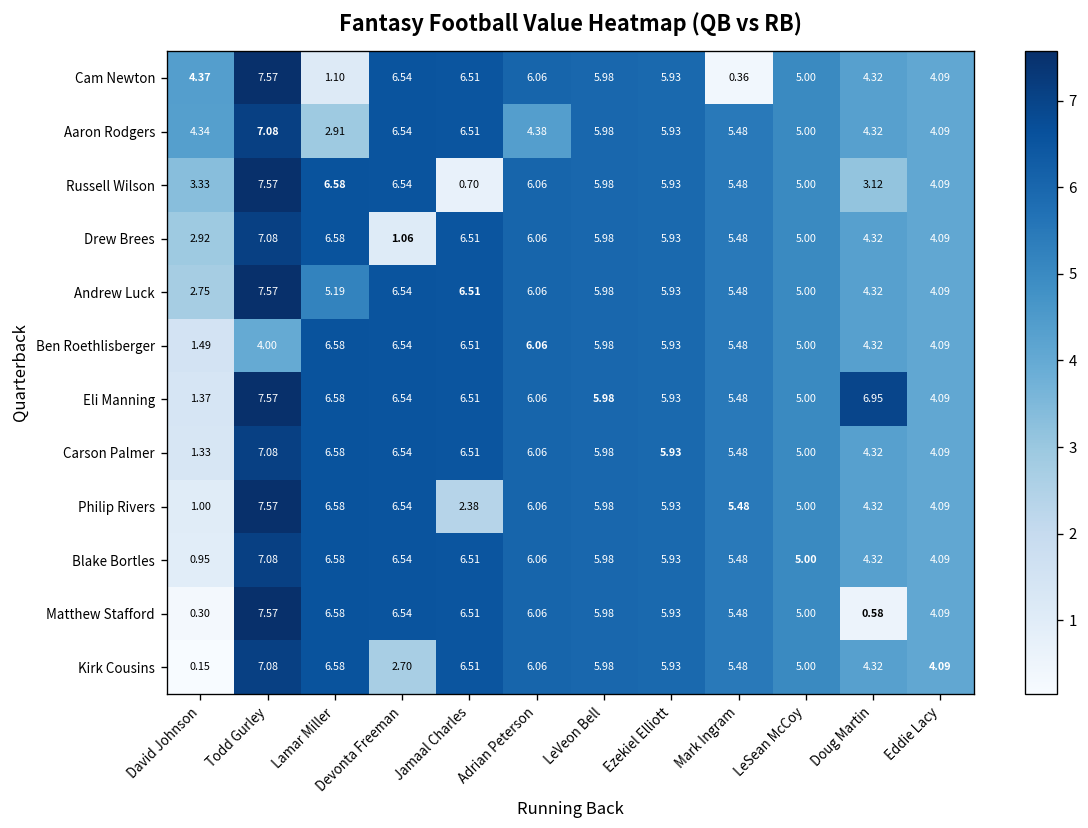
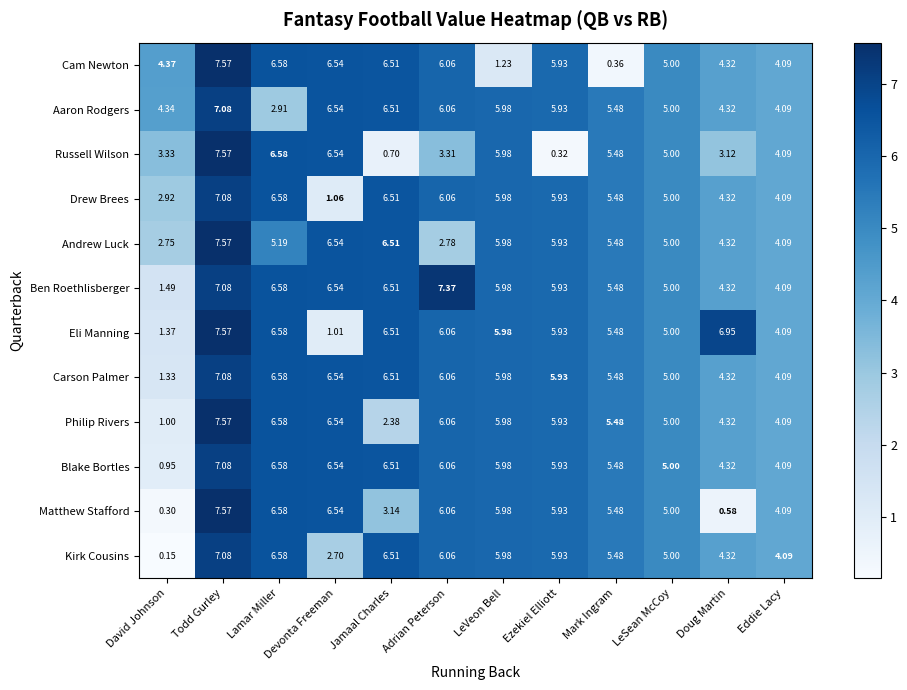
  {
    "Cam Newton": {
      "David Johnson": 4.37,
      "Todd Gurley": 7.57,
-     "Lamar Miller": 1.10,
+     "Lamar Miller": 6.58,
      "Devonta Freeman": 6.54,
      "Jamaal Charles": 6.51,
      "Adrian Peterson": 6.06,
-     "LeVeon Bell": 5.98,
+     "LeVeon Bell": 1.23,
      "Ezekiel Elliott": 5.93,
      "Mark Ingram": 0.36,
      "LeSean McCoy": 5.00,
      "Doug Martin": 4.32,
      "Eddie Lacy": 4.09
    },
    "Aaron Rodgers": {
      "David Johnson": 4.34,
      "Todd Gurley": 7.08,
      "Lamar Miller": 2.91,
      "Devonta Freeman": 6.54,
      "Jamaal Charles": 6.51,
-     "Adrian Peterson": 4.38,
+     "Adrian Peterson": 6.06,
      "LeVeon Bell": 5.98,
      "Ezekiel Elliott": 5.93,
      "Mark Ingram": 5.48,
      "LeSean McCoy": 5.00,
      "Doug Martin": 4.32,
      "Eddie Lacy": 4.09
    },
    "Russell Wilson": {
      "David Johnson": 3.33,
      "Todd Gurley": 7.57,
      "Lamar Miller": 6.58,
      "Devonta Freeman": 6.54,
      "Jamaal Charles": 0.70,
-     "Adrian Peterson": 6.06,
+     "Adrian Peterson": 3.31,
      "LeVeon Bell": 5.98,
-     "Ezekiel Elliott": 5.93,
+     "Ezekiel Elliott": 0.32,
      "Mark Ingram": 5.48,
      "LeSean McCoy": 5.00,
      "Doug Martin": 3.12,
      "Eddie Lacy": 4.09
    },
    "Drew Brees": {
      "David Johnson": 2.92,
      "Todd Gurley": 7.08,
      "Lamar Miller": 6.58,
      "Devonta Freeman": 1.06,
      "Jamaal Charles": 6.51,
      "Adrian Peterson": 6.06,
      "LeVeon Bell": 5.98,
      "Ezekiel Elliott": 5.93,
      "Mark Ingram": 5.48,
      "LeSean McCoy": 5.00,
      "Doug Martin": 4.32,
      "Eddie Lacy": 4.09
    },
    "Andrew Luck": {
      "David Johnson": 2.75,
      "Todd Gurley": 7.57,
      "Lamar Miller": 5.19,
      "Devonta Freeman": 6.54,
      "Jamaal Charles": 6.51,
-     "Adrian Peterson": 6.06,
+     "Adrian Peterson": 2.78,
      "LeVeon Bell": 5.98,
      "Ezekiel Elliott": 5.93,
      "Mark Ingram": 5.48,
      "LeSean McCoy": 5.00,
      "Doug Martin": 4.32,
      "Eddie Lacy": 4.09
    },
    "Ben Roethlisberger": {
      "David Johnson": 1.49,
-     "Todd Gurley": 4.00,
+     "Todd Gurley": 7.08,
      "Lamar Miller": 6.58,
      "Devonta Freeman": 6.54,
      "Jamaal Charles": 6.51,
-     "Adrian Peterson": 6.06,
+     "Adrian Peterson": 7.37,
      "LeVeon Bell": 5.98,
      "Ezekiel Elliott": 5.93,
      "Mark Ingram": 5.48,
      "LeSean McCoy": 5.00,
      "Doug Martin": 4.32,
      "Eddie Lacy": 4.09
    },
    "Eli Manning": {
      "David Johnson": 1.37,
      "Todd Gurley": 7.57,
      "Lamar Miller": 6.58,
-     "Devonta Freeman": 6.54,
+     "Devonta Freeman": 1.01,
      "Jamaal Charles": 6.51,
      "Adrian Peterson": 6.06,
      "LeVeon Bell": 5.98,
      "Ezekiel Elliott": 5.93,
      "Mark Ingram": 5.48,
      "LeSean McCoy": 5.00,
      "Doug Martin": 6.95,
      "Eddie Lacy": 4.09
    },
    "Carson Palmer": {
      "David Johnson": 1.33,
      "Todd Gurley": 7.08,
      "Lamar Miller": 6.58,
      "Devonta Freeman": 6.54,
      "Jamaal Charles": 6.51,
      "Adrian Peterson": 6.06,
      "LeVeon Bell": 5.98,
      "Ezekiel Elliott": 5.93,
      "Mark Ingram": 5.48,
      "LeSean McCoy": 5.00,
      "Doug Martin": 4.32,
      "Eddie Lacy": 4.09
    },
    "Philip Rivers": {
      "David Johnson": 1.00,
      "Todd Gurley": 7.57,
      "Lamar Miller": 6.58,
      "Devonta Freeman": 6.54,
      "Jamaal Charles": 2.38,
      "Adrian Peterson": 6.06,
      "LeVeon Bell": 5.98,
      "Ezekiel Elliott": 5.93,
      "Mark Ingram": 5.48,
      "LeSean McCoy": 5.00,
      "Doug Martin": 4.32,
      "Eddie Lacy": 4.09
    },
    "Blake Bortles": {
      "David Johnson": 0.95,
      "Todd Gurley": 7.08,
      "Lamar Miller": 6.58,
      "Devonta Freeman": 6.54,
      "Jamaal Charles": 6.51,
      "Adrian Peterson": 6.06,
      "LeVeon Bell": 5.98,
      "Ezekiel Elliott": 5.93,
      "Mark Ingram": 5.48,
      "LeSean McCoy": 5.00,
      "Doug Martin": 4.32,
      "Eddie Lacy": 4.09
    },
    "Matthew Stafford": {
      "David Johnson": 0.30,
      "Todd Gurley": 7.57,
      "Lamar Miller": 6.58,
      "Devonta Freeman": 6.54,
-     "Jamaal Charles": 6.51,
+     "Jamaal Charles": 3.14,
      "Adrian Peterson": 6.06,
      "LeVeon Bell": 5.98,
      "Ezekiel Elliott": 5.93,
      "Mark Ingram": 5.48,
      "LeSean McCoy": 5.00,
      "Doug Martin": 0.58,
      "Eddie Lacy": 4.09
    },
    "Kirk Cousins": {
      "David Johnson": 0.15,
      "Todd Gurley": 7.08,
      "Lamar Miller": 6.58,
      "Devonta Freeman": 2.70,
      "Jamaal Charles": 6.51,
      "Adrian Peterson": 6.06,
      "LeVeon Bell": 5.98,
      "Ezekiel Elliott": 5.93,
      "Mark Ingram": 5.48,
      "LeSean McCoy": 5.00,
      "Doug Martin": 4.32,
      "Eddie Lacy": 4.09
    }
  }
